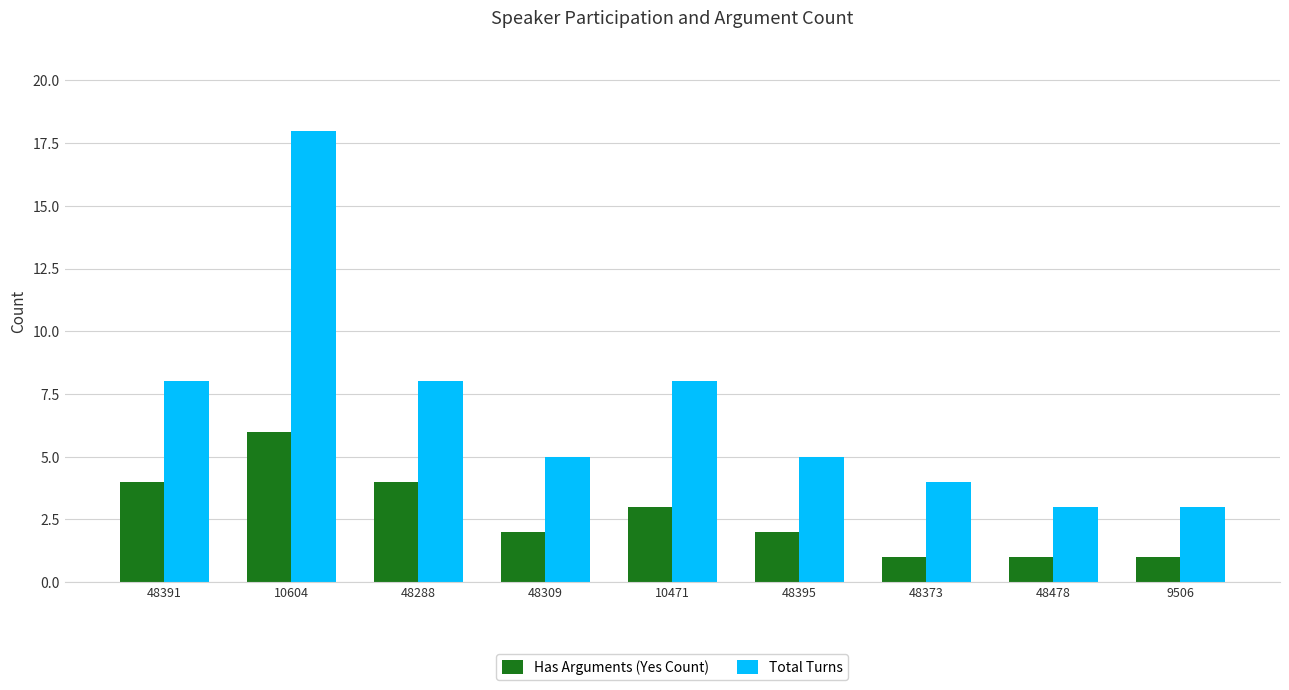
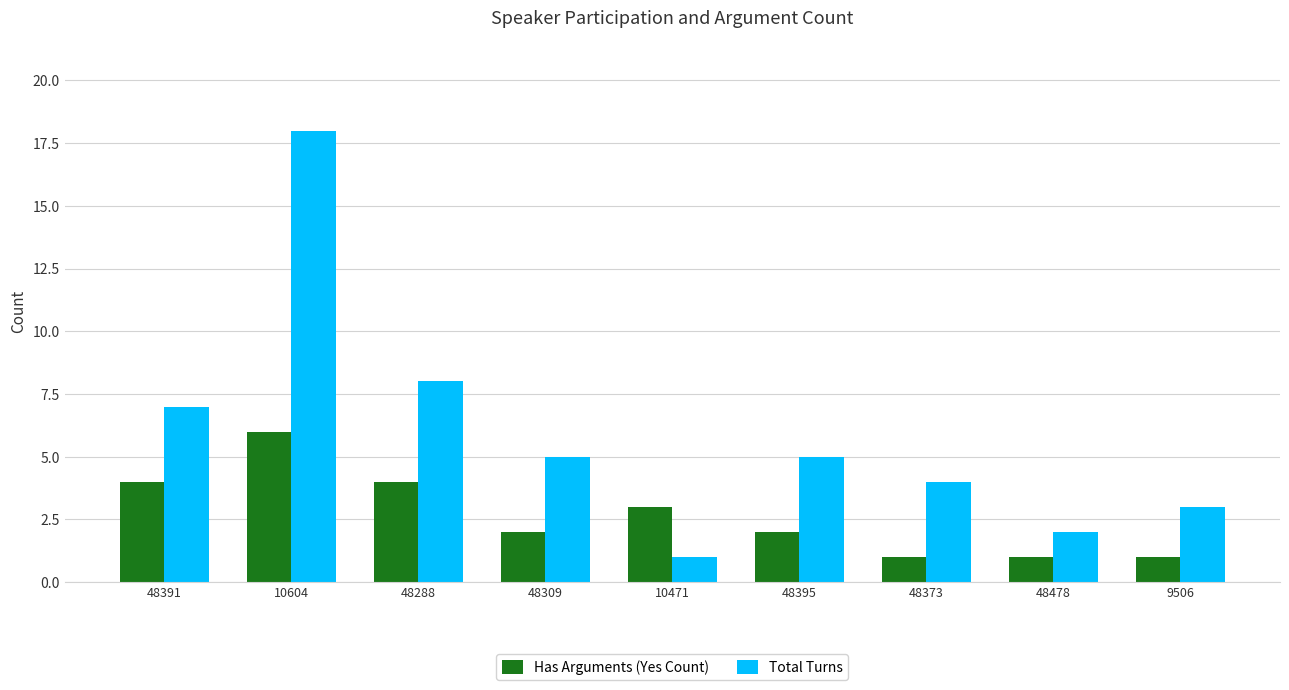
  {
    "Has Arguments (Yes Count)": {
      "48391": 4,
      "10604": 6,
      "48288": 4,
      "48309": 2,
      "10471": 3,
      "48395": 2,
      "48373": 1,
      "48478": 1,
      "9506": 1
    },
    "Total Turns": {
-     "48391": 8,
+     "48391": 7,
      "10604": 18,
      "48288": 8,
      "48309": 5,
-     "10471": 8,
+     "10471": 1,
      "48395": 5,
      "48373": 4,
-     "48478": 3,
+     "48478": 2,
      "9506": 3
    }
  }
